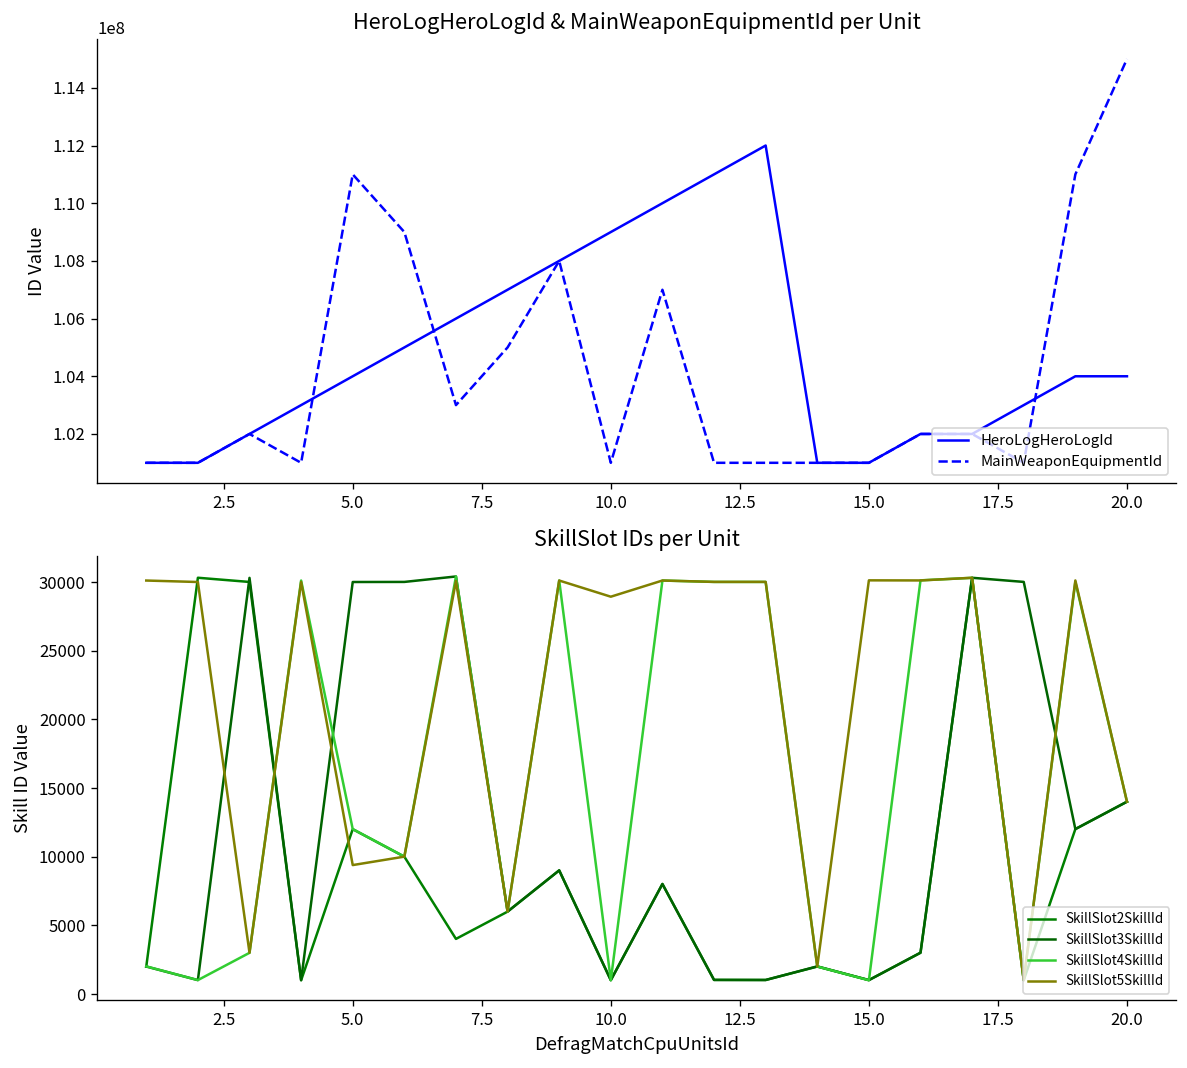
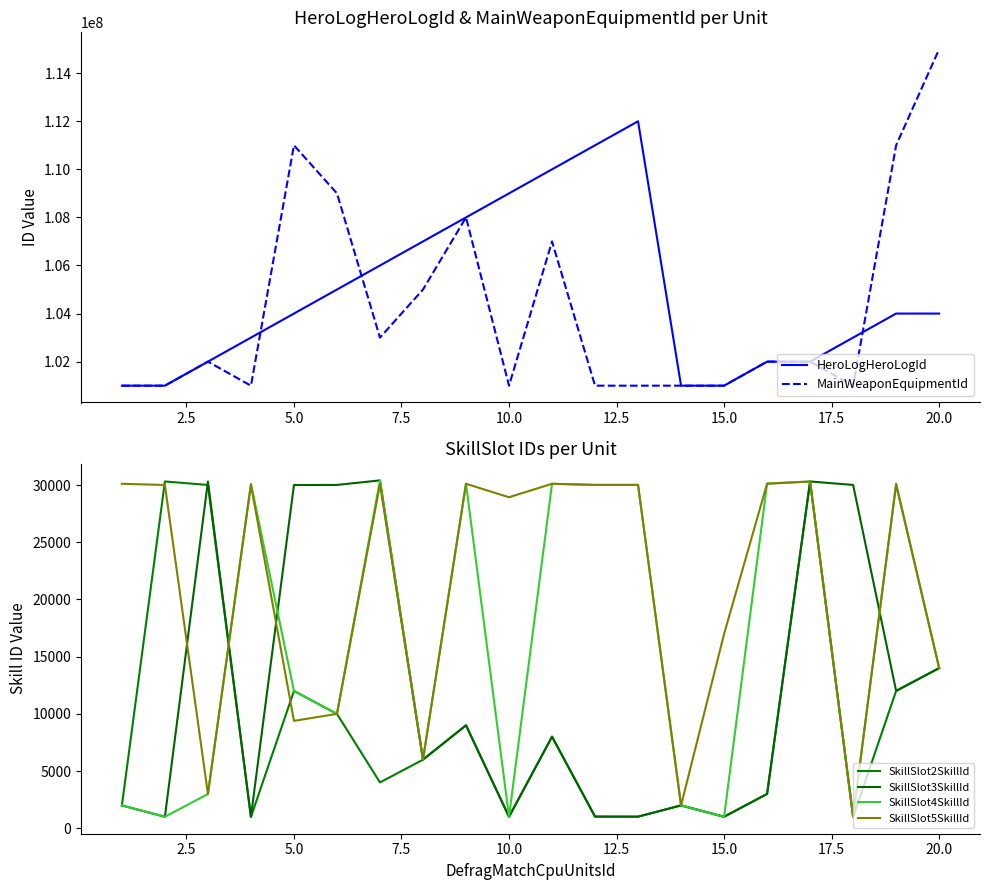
  {
    "SkillSlot IDs per Unit": {
      "SkillSlot5SkillId": {
        "5.0": 9400,
        "10.0": 28900,
-       "15.0": 30100
+       "15.0": 17000
      }
    }
  }
